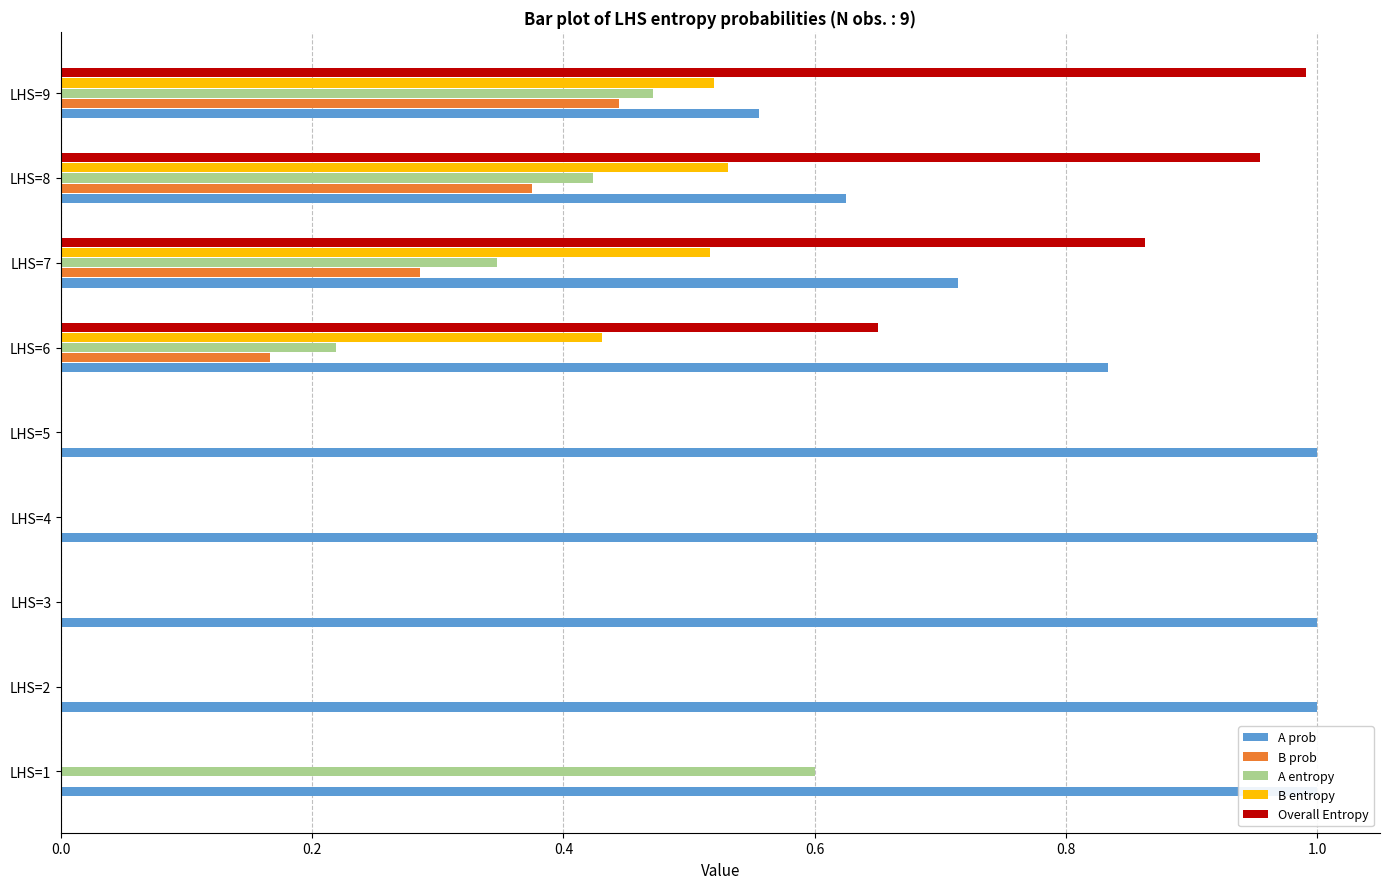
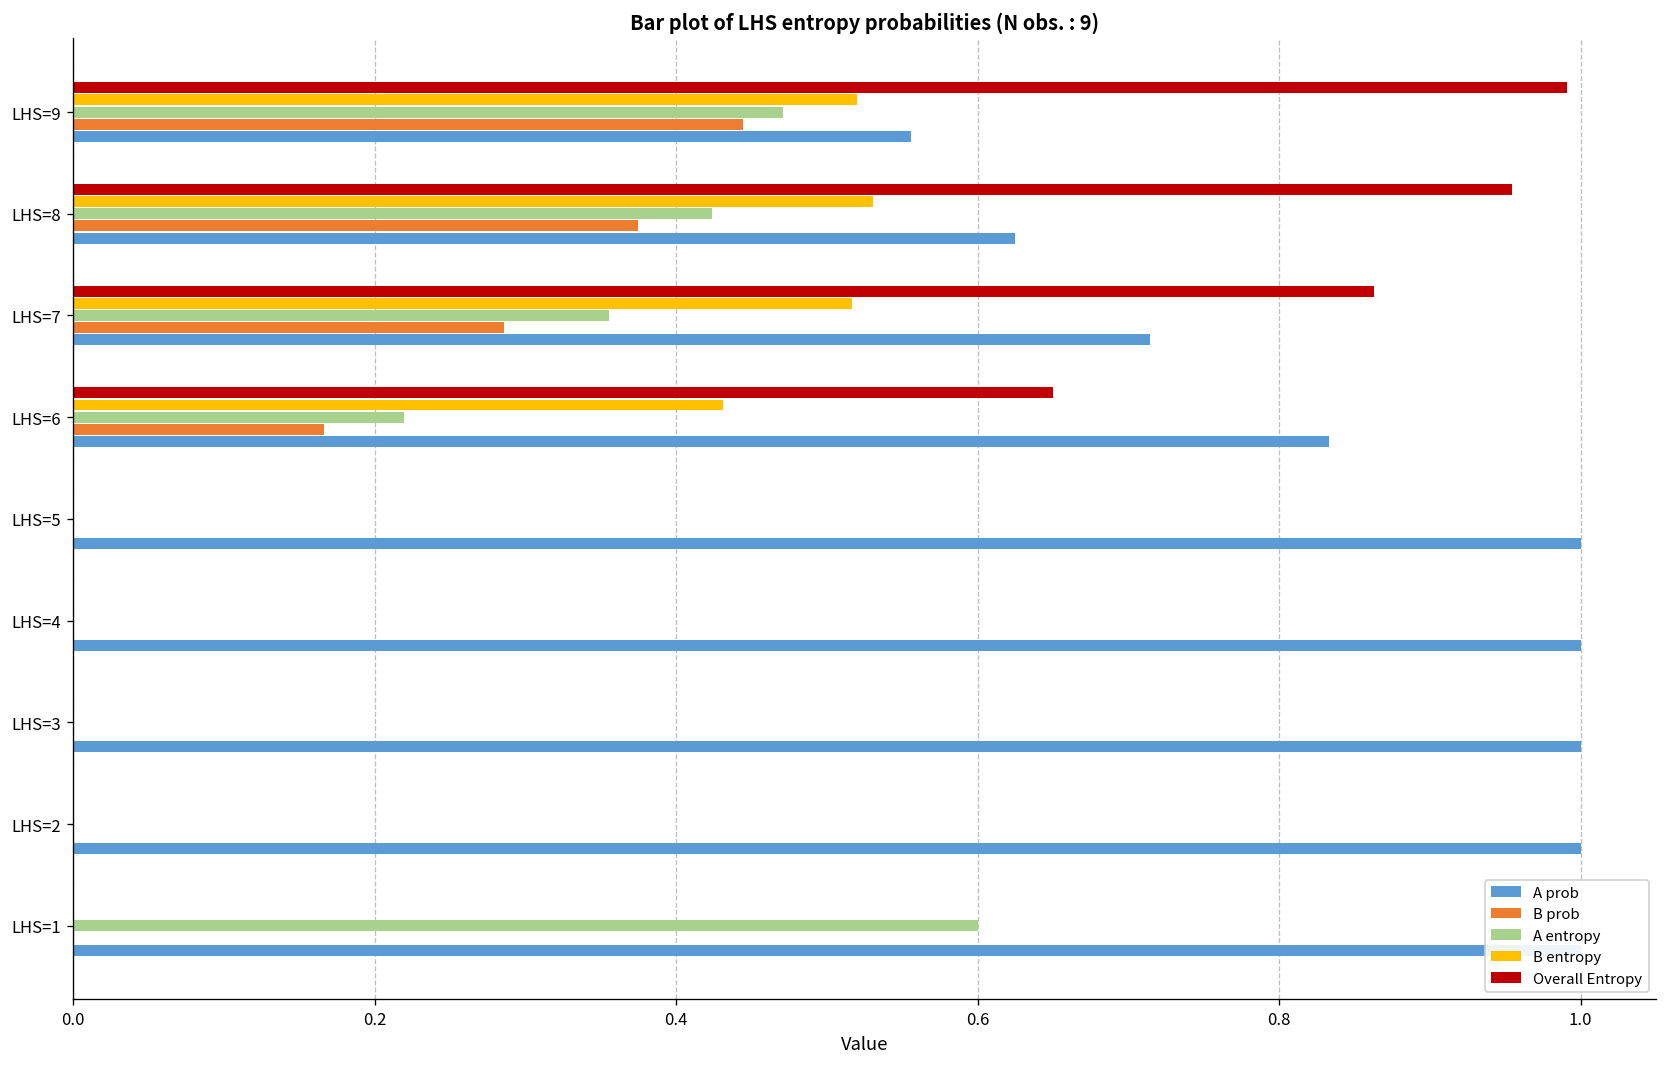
  {
    "A prob": {
      "LHS=9": 0.556,
      "LHS=8": 0.625,
      "LHS=7": 0.714,
      "LHS=6": 0.833,
      "LHS=5": 1.000,
      "LHS=4": 1.000,
      "LHS=3": 1.000,
      "LHS=2": 1.000
    },
    "B prob": {
      "LHS=9": 0.444,
      "LHS=8": 0.375,
      "LHS=7": 0.286,
      "LHS=6": 0.167,
      "LHS=5": 0.000,
      "LHS=4": 0.000,
      "LHS=3": 0.000,
      "LHS=2": 0.000,
      "LHS=1": 0.000
    },
    "A entropy": {
      "LHS=9": 0.471,
      "LHS=8": 0.424,
-     "LHS=7": 0.347,
+     "LHS=7": 0.355,
      "LHS=6": 0.219,
      "LHS=5": 0.000,
      "LHS=4": 0.000,
      "LHS=3": 0.000,
      "LHS=2": 0.000,
      "LHS=1": 0.600
    },
    "B entropy": {
      "LHS=9": 0.520,
      "LHS=8": 0.531,
      "LHS=7": 0.516,
      "LHS=6": 0.431,
      "LHS=5": 0.000,
      "LHS=4": 0.000,
      "LHS=3": 0.000,
      "LHS=2": 0.000,
      "LHS=1": 0.000
    },
    "Overall Entropy": {
      "LHS=9": 0.991,
      "LHS=8": 0.954,
      "LHS=7": 0.863,
      "LHS=6": 0.650,
      "LHS=5": 0.000,
      "LHS=4": 0.000,
      "LHS=3": 0.000,
      "LHS=2": 0.000,
      "LHS=1": 0.000
    }
  }
